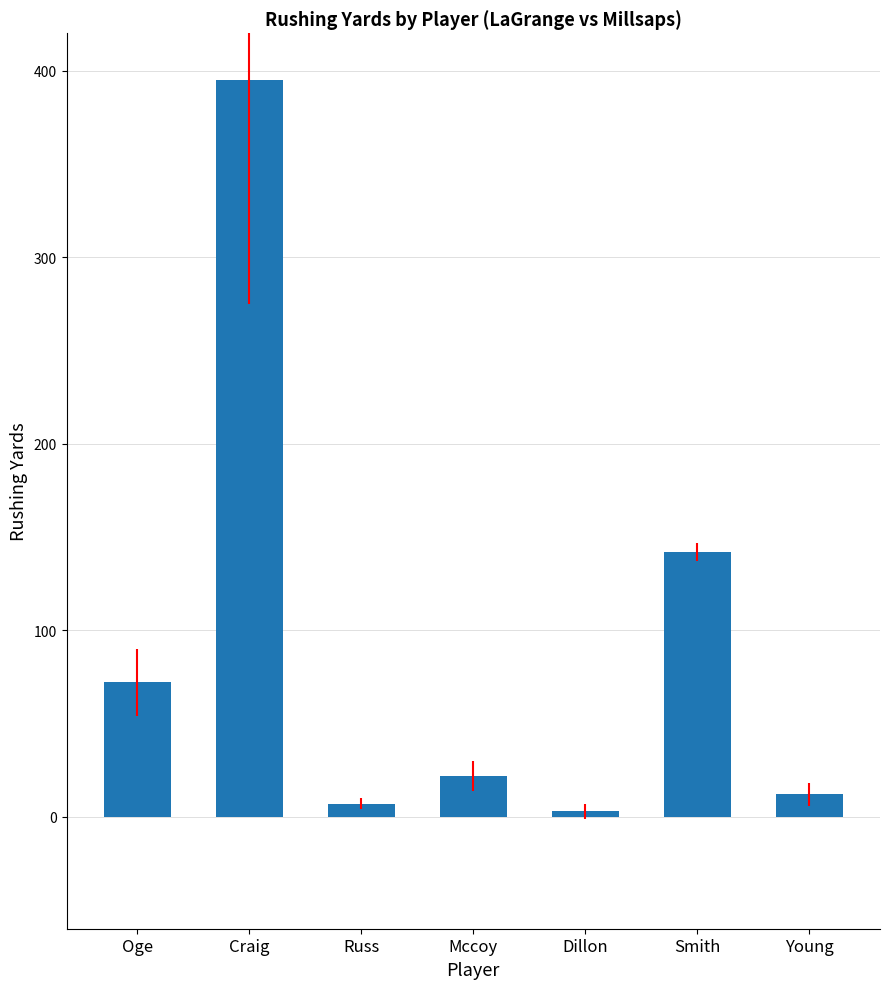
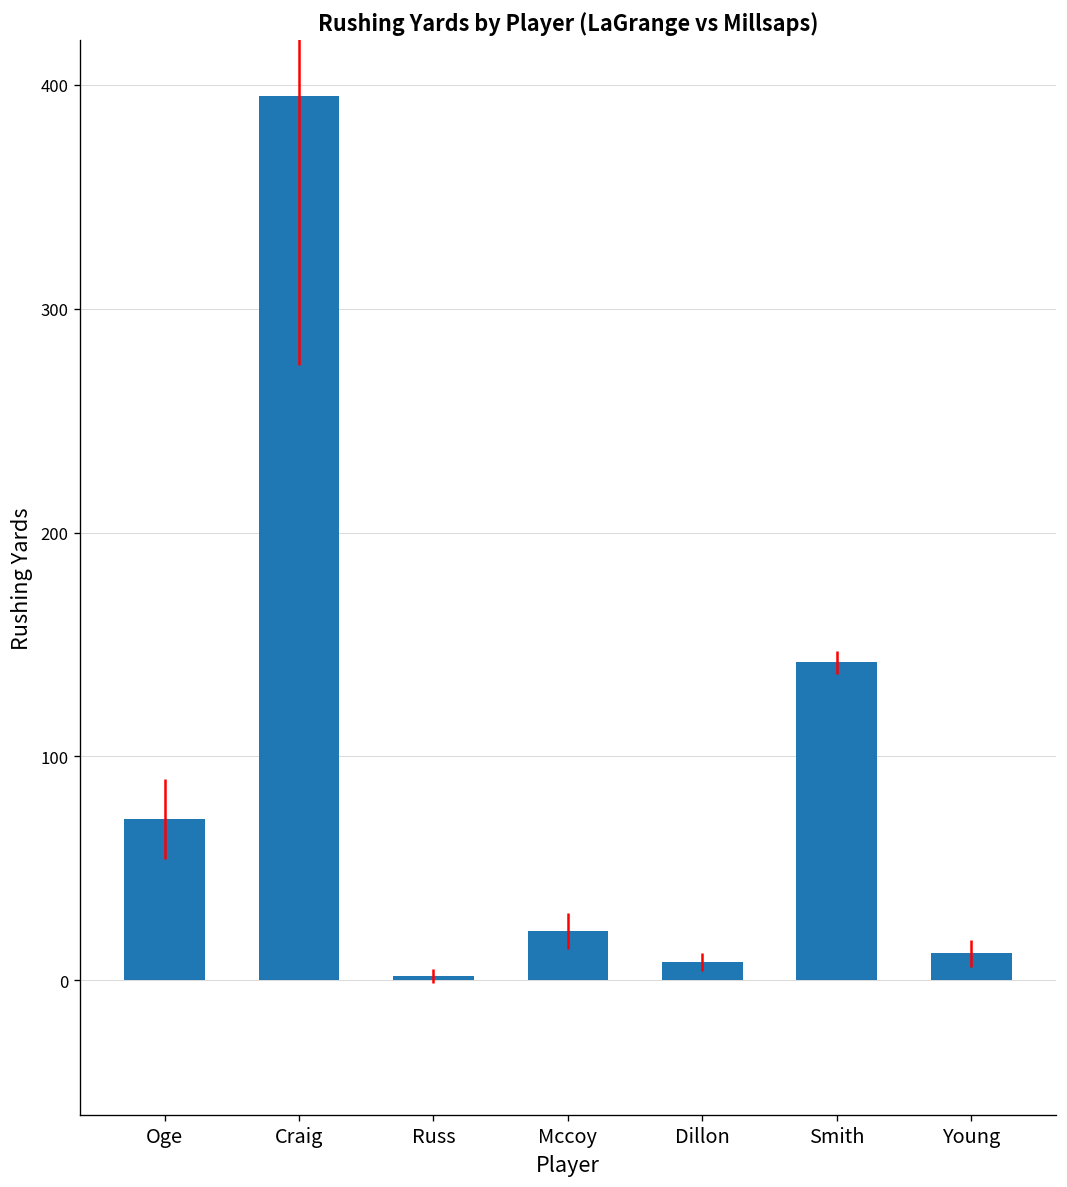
  {
    "Oge": 72,
    "Craig": 395,
-   "Russ": 7,
+   "Russ": 2,
    "Mccoy": 22,
-   "Dillon": 3,
+   "Dillon": 8,
    "Smith": 142,
    "Young": 12
  }
